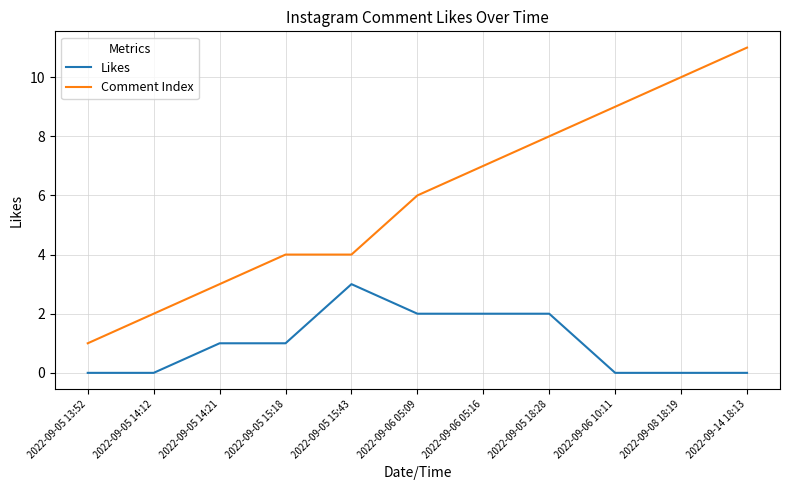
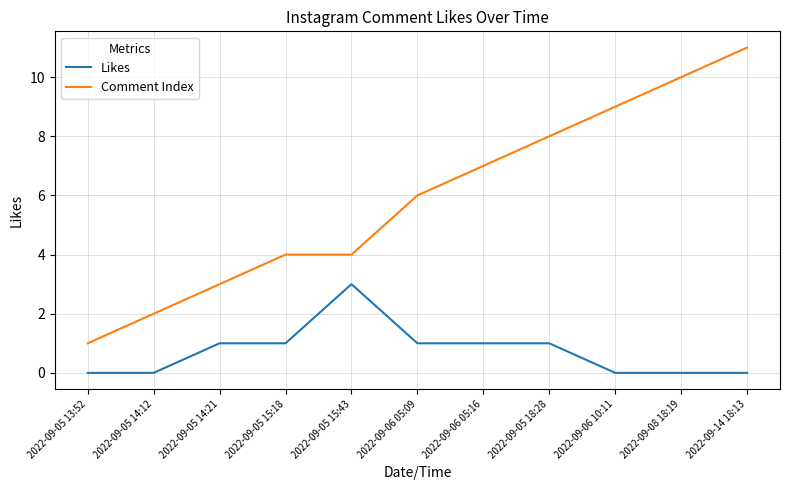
  {
    "Likes": {
      "2022-09-05 13:52": 0,
      "2022-09-05 14:12": 0,
      "2022-09-05 14:21": 1,
      "2022-09-05 15:18": 1,
      "2022-09-05 15:43": 3,
-     "2022-09-06 05:09": 2,
-     "2022-09-06 05:16": 2,
-     "2022-09-05 18:28": 2,
+     "2022-09-06 05:09": 1,
+     "2022-09-06 05:16": 1,
+     "2022-09-05 18:28": 1,
      "2022-09-06 10:11": 0,
      "2022-09-08 18:19": 0,
      "2022-09-14 18:13": 0
    },
    "Comment Index": {
      "2022-09-05 13:52": 1,
      "2022-09-05 14:12": 2,
      "2022-09-05 14:21": 3,
      "2022-09-05 15:18": 4,
      "2022-09-05 15:43": 4,
      "2022-09-06 05:09": 6,
      "2022-09-06 05:16": 7,
      "2022-09-05 18:28": 8,
      "2022-09-06 10:11": 9,
      "2022-09-08 18:19": 10,
      "2022-09-14 18:13": 11
    }
  }
